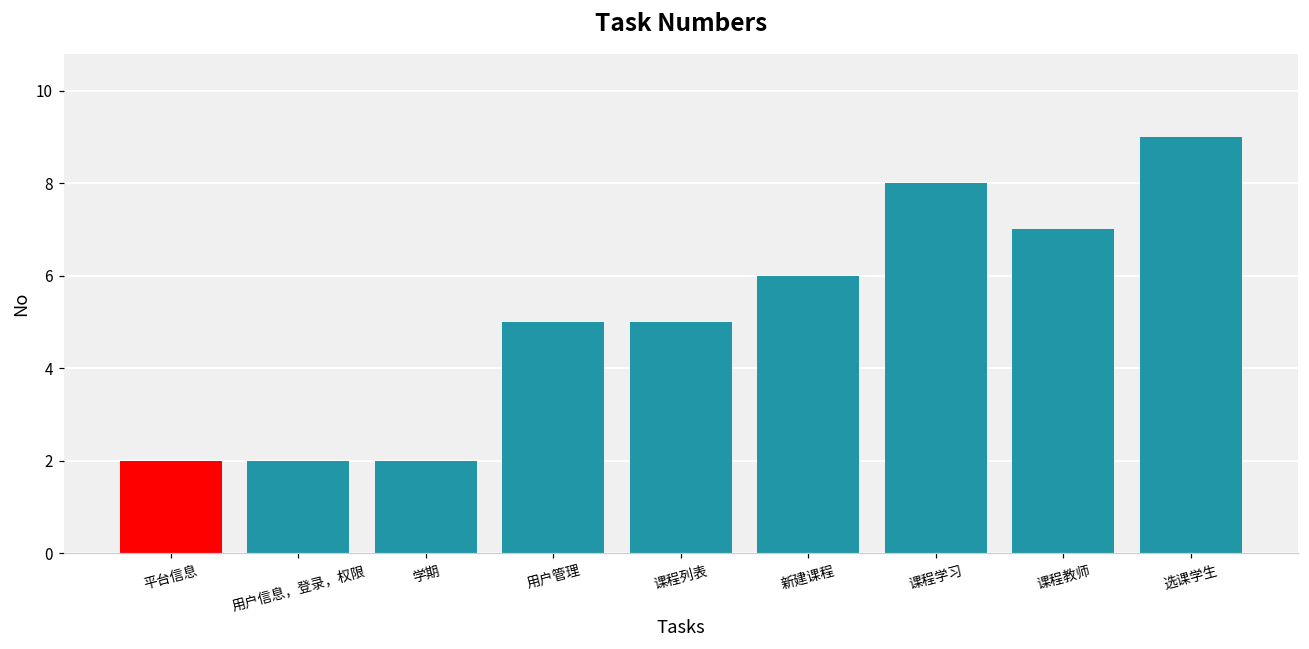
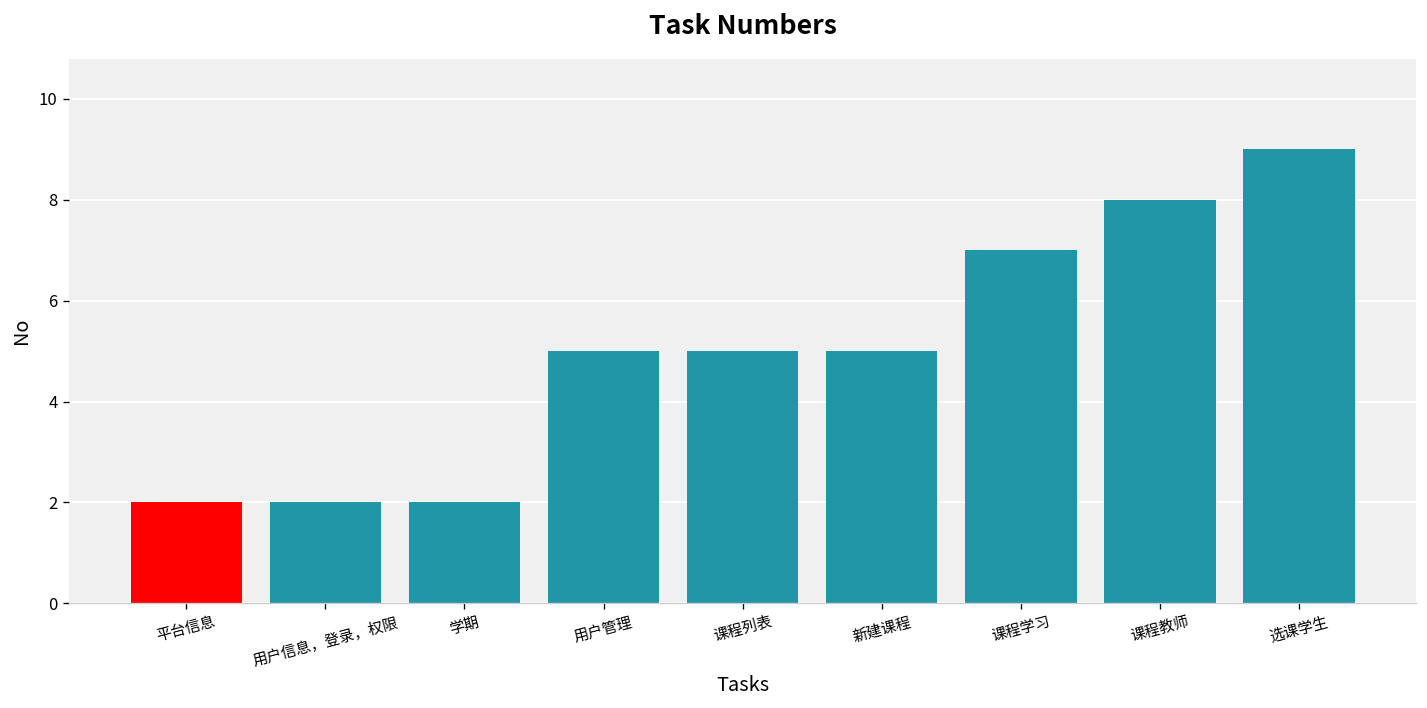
  {
    "平台信息": 2,
    "用户信息，登录，权限": 2,
    "学期": 2,
    "用户管理": 5,
    "课程列表": 5,
-   "新建课程": 6,
-   "课程学习": 8,
-   "课程教师": 7,
+   "新建课程": 5,
+   "课程学习": 7,
+   "课程教师": 8,
    "选课学生": 9
  }
